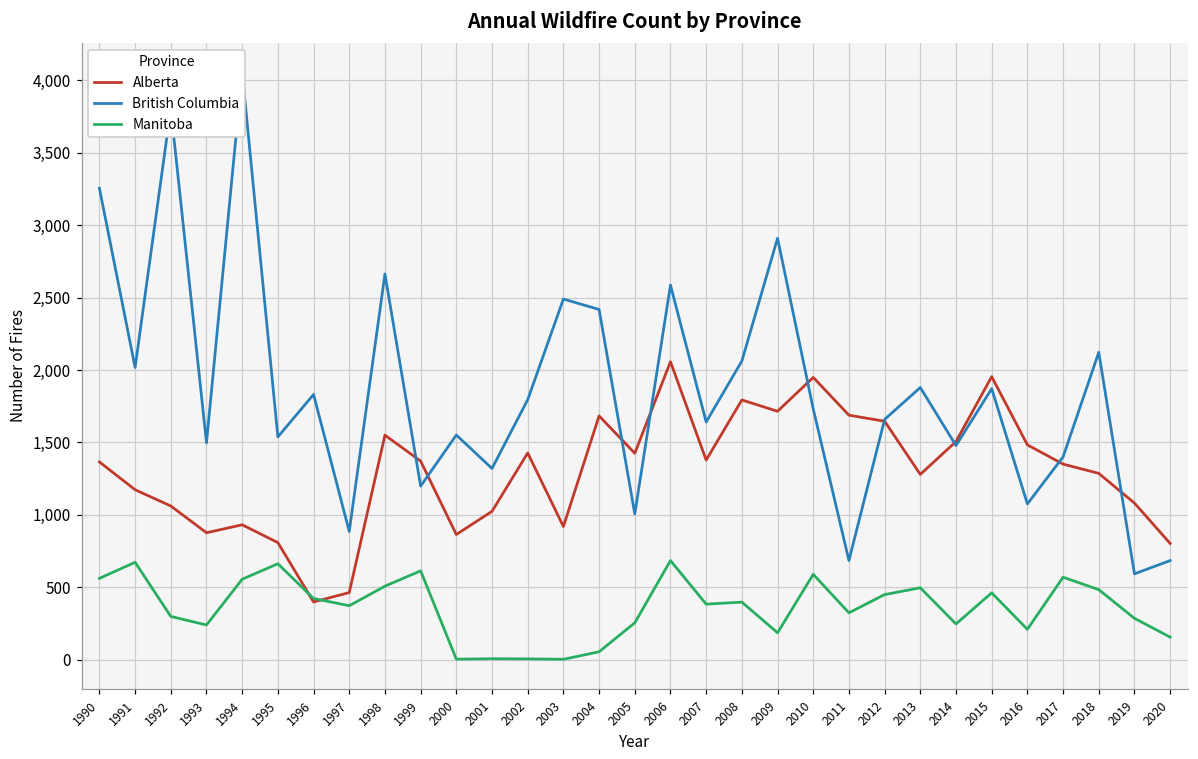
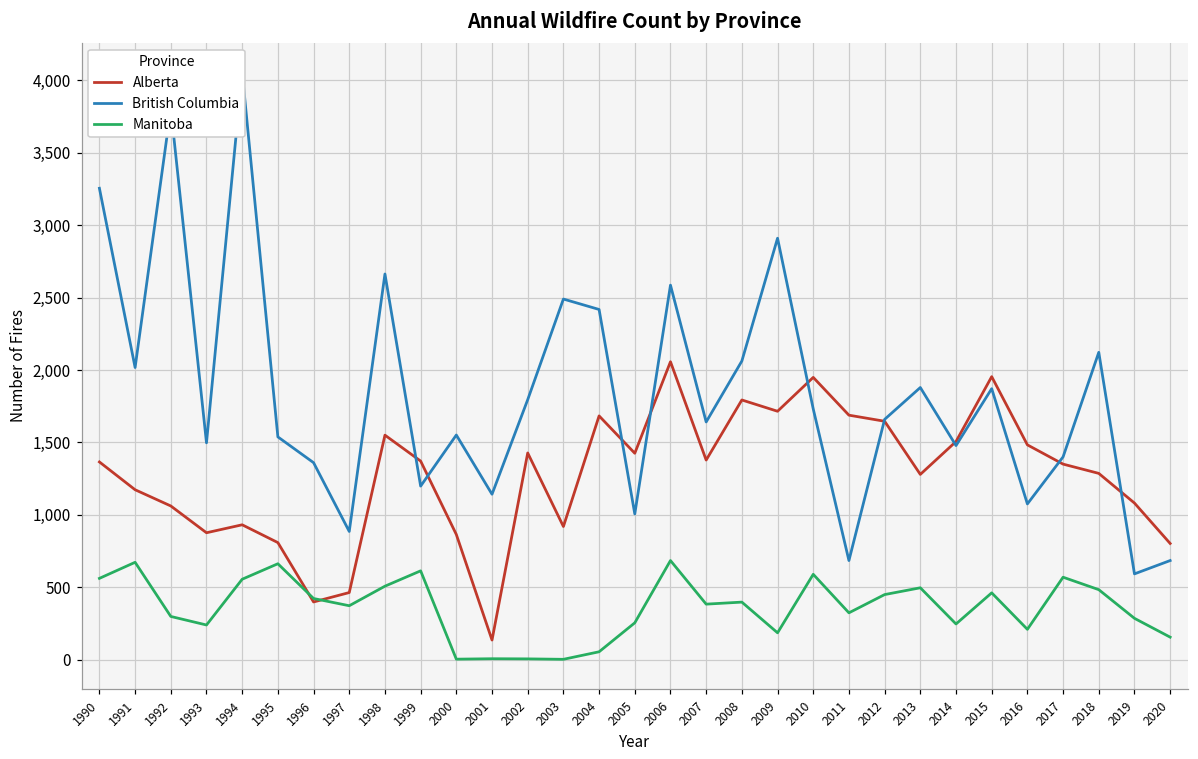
  {
    "Alberta": {
      "1990": "1,370",
      "1991": "1,170",
      "1992": "1,060",
      "1993": "880",
      "1994": "930",
      "1995": "810",
      "1996": "400",
      "1997": "460",
      "1998": "1,550",
      "1999": "1,370",
      "2000": "860",
-     "2001": "1,020",
+     "2001": "140",
      "2002": "1,430",
      "2003": "920",
      "2004": "1,680",
      "2005": "1,430",
      "2006": "2,060",
      "2007": "1,380",
      "2008": "1,790",
      "2009": "1,720",
      "2010": "1,950",
      "2011": "1,690",
      "2013": "1,280",
      "2014": "1,510",
      "2015": "1,950",
      "2016": "1,480",
      "2017": "1,350",
      "2018": "1,290",
      "2019": "1,080",
      "2020": "800"
    },
    "British Columbia": {
      "1990": "3,260",
      "1991": "2,020",
      "1993": "1,500",
      "1995": "1,540",
-     "1996": "1,830",
+     "1996": "1,360",
      "1997": "890",
      "1998": "2,660",
      "1999": "1,200",
      "2000": "1,550",
-     "2001": "1,320",
+     "2001": "1,140",
      "2002": "1,800",
      "2003": "2,490",
      "2004": "2,420",
      "2005": "1,010",
      "2006": "2,590",
      "2007": "1,640",
      "2008": "2,060",
      "2009": "2,910",
      "2010": "1,730",
      "2011": "680",
      "2013": "1,880",
      "2014": "1,480",
      "2015": "1,870",
      "2016": "1,080",
      "2017": "1,400",
      "2018": "2,120",
      "2019": "590",
      "2020": "680"
    },
    "Manitoba": {
      "1990": "560",
      "1991": "670",
      "1992": "300",
      "1993": "240",
      "1994": "560",
      "1995": "660",
      "1996": "420",
      "1997": "370",
      "1998": "510",
      "1999": "610",
      "2000": "0",
      "2001": "10",
      "2002": "10",
      "2003": "0",
      "2004": "50",
      "2005": "250",
      "2006": "680",
      "2007": "380",
      "2008": "400",
      "2009": "190",
      "2010": "590",
      "2011": "320",
      "2012": "450",
      "2013": "500",
      "2014": "250",
      "2015": "460",
      "2016": "210",
      "2017": "570",
      "2018": "480",
      "2019": "290",
      "2020": "160"
    }
  }
